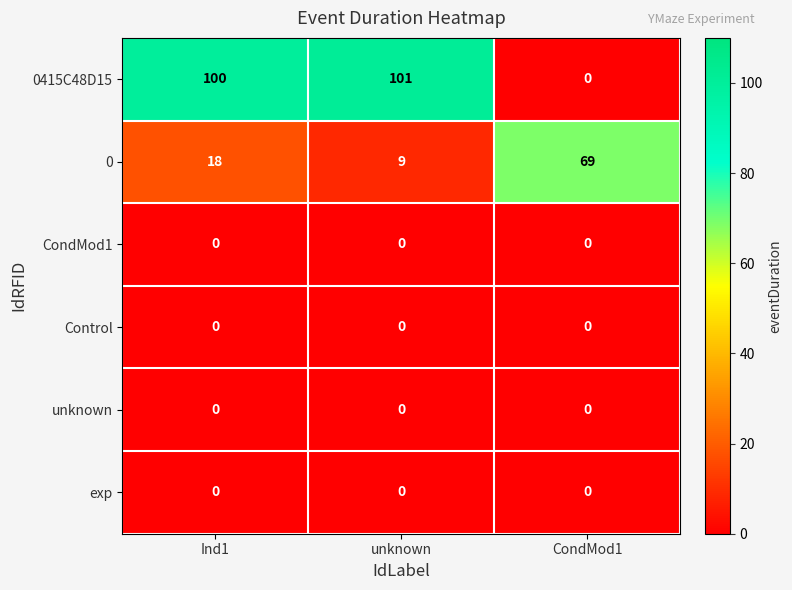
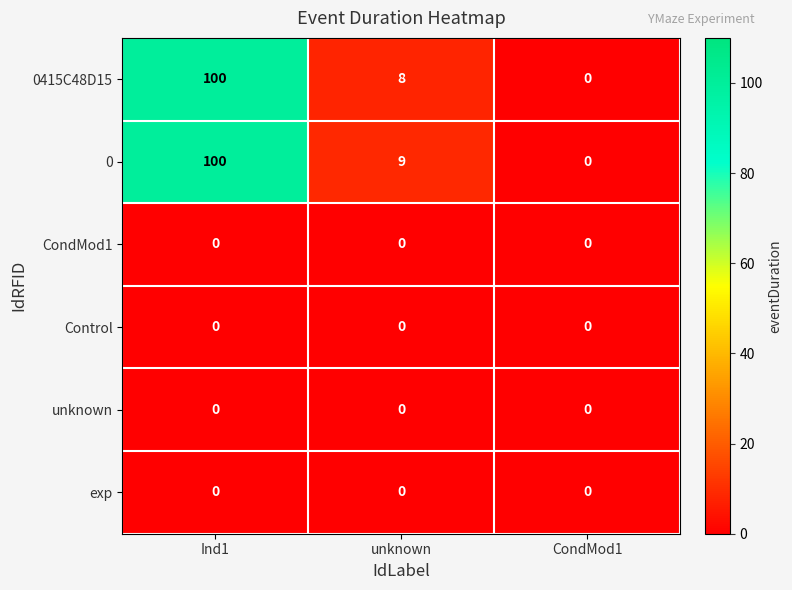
  {
    "0415C48D15": {
      "Ind1": 100,
-     "unknown": 101,
+     "unknown": 8,
      "CondMod1": 0
    },
    "0": {
-     "Ind1": 18,
+     "Ind1": 100,
      "unknown": 9,
-     "CondMod1": 69
+     "CondMod1": 0
    },
    "CondMod1": {
      "Ind1": 0,
      "unknown": 0,
      "CondMod1": 0
    },
    "Control": {
      "Ind1": 0,
      "unknown": 0,
      "CondMod1": 0
    },
    "unknown": {
      "Ind1": 0,
      "unknown": 0,
      "CondMod1": 0
    },
    "exp": {
      "Ind1": 0,
      "unknown": 0,
      "CondMod1": 0
    }
  }
